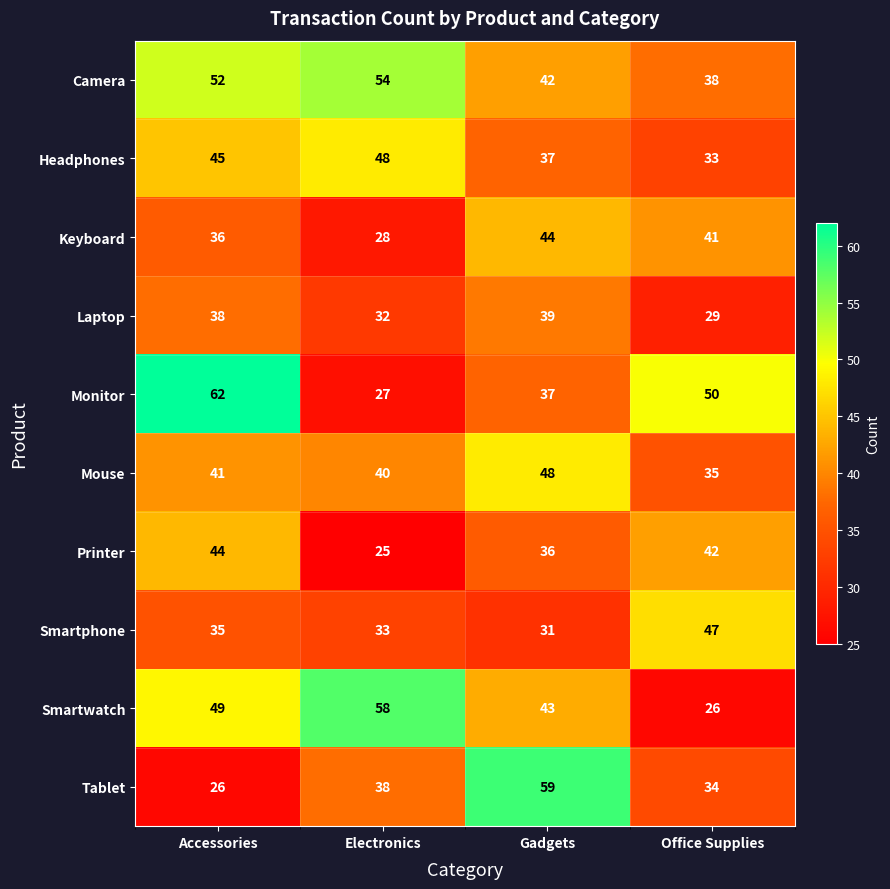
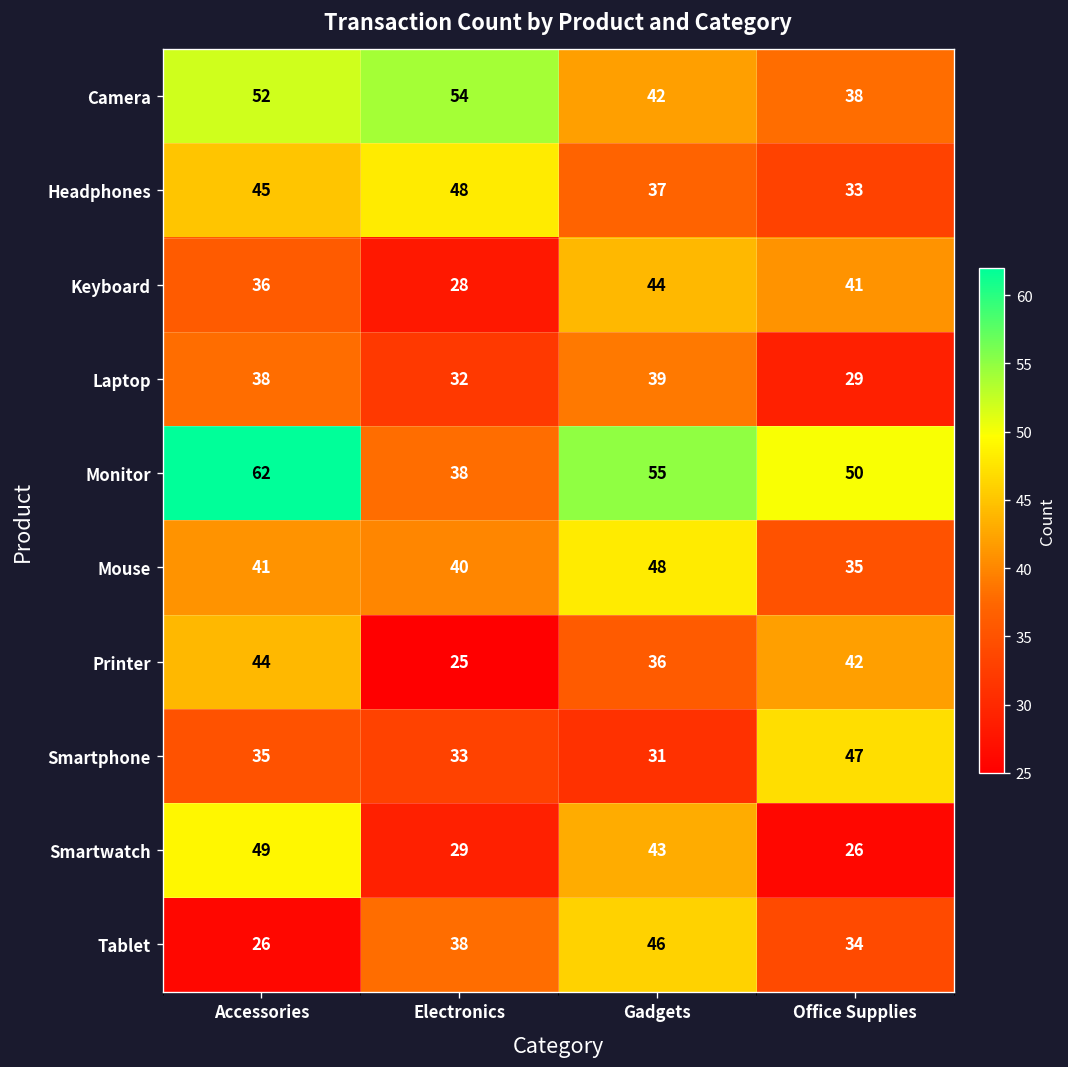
  {
    "Camera": {
      "Accessories": 52,
      "Electronics": 54,
      "Gadgets": 42,
      "Office Supplies": 38
    },
    "Headphones": {
      "Accessories": 45,
      "Electronics": 48,
      "Gadgets": 37,
      "Office Supplies": 33
    },
    "Keyboard": {
      "Accessories": 36,
      "Electronics": 28,
      "Gadgets": 44,
      "Office Supplies": 41
    },
    "Laptop": {
      "Accessories": 38,
      "Electronics": 32,
      "Gadgets": 39,
      "Office Supplies": 29
    },
    "Monitor": {
      "Accessories": 62,
-     "Electronics": 27,
-     "Gadgets": 37,
+     "Electronics": 38,
+     "Gadgets": 55,
      "Office Supplies": 50
    },
    "Mouse": {
      "Accessories": 41,
      "Electronics": 40,
      "Gadgets": 48,
      "Office Supplies": 35
    },
    "Printer": {
      "Accessories": 44,
      "Electronics": 25,
      "Gadgets": 36,
      "Office Supplies": 42
    },
    "Smartphone": {
      "Accessories": 35,
      "Electronics": 33,
      "Gadgets": 31,
      "Office Supplies": 47
    },
    "Smartwatch": {
      "Accessories": 49,
-     "Electronics": 58,
+     "Electronics": 29,
      "Gadgets": 43,
      "Office Supplies": 26
    },
    "Tablet": {
      "Accessories": 26,
      "Electronics": 38,
-     "Gadgets": 59,
+     "Gadgets": 46,
      "Office Supplies": 34
    }
  }
